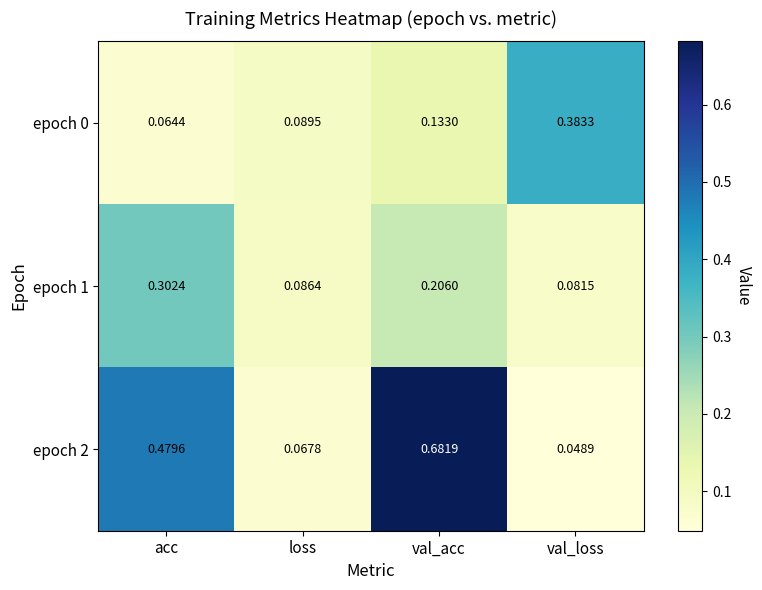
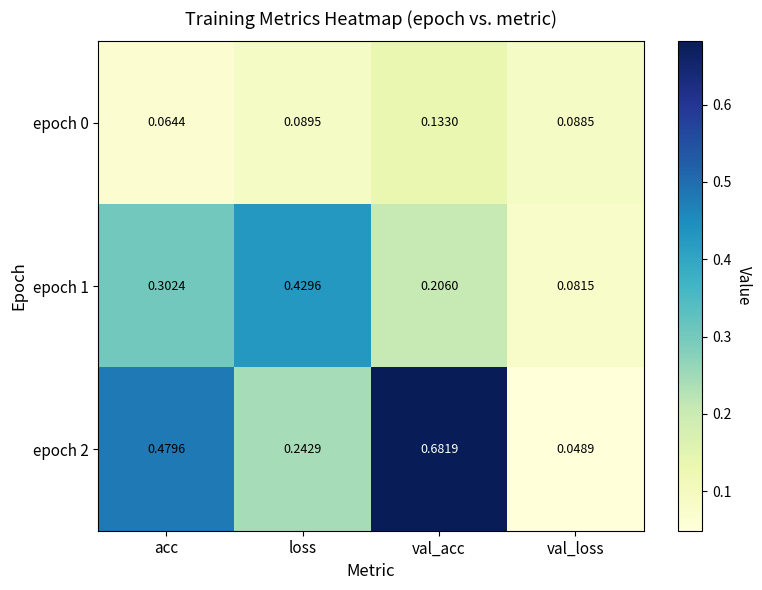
  {
    "epoch 0": {
      "acc": 0.0644,
      "loss": 0.0895,
      "val_acc": 0.1330,
-     "val_loss": 0.3833
+     "val_loss": 0.0885
    },
    "epoch 1": {
      "acc": 0.3024,
-     "loss": 0.0864,
+     "loss": 0.4296,
      "val_acc": 0.2060,
      "val_loss": 0.0815
    },
    "epoch 2": {
      "acc": 0.4796,
-     "loss": 0.0678,
+     "loss": 0.2429,
      "val_acc": 0.6819,
      "val_loss": 0.0489
    }
  }
